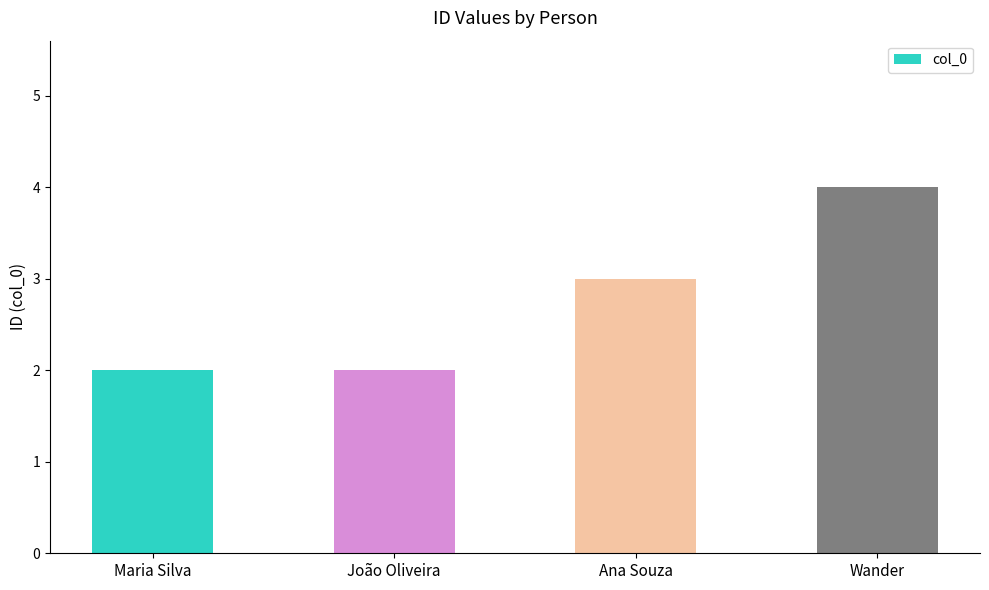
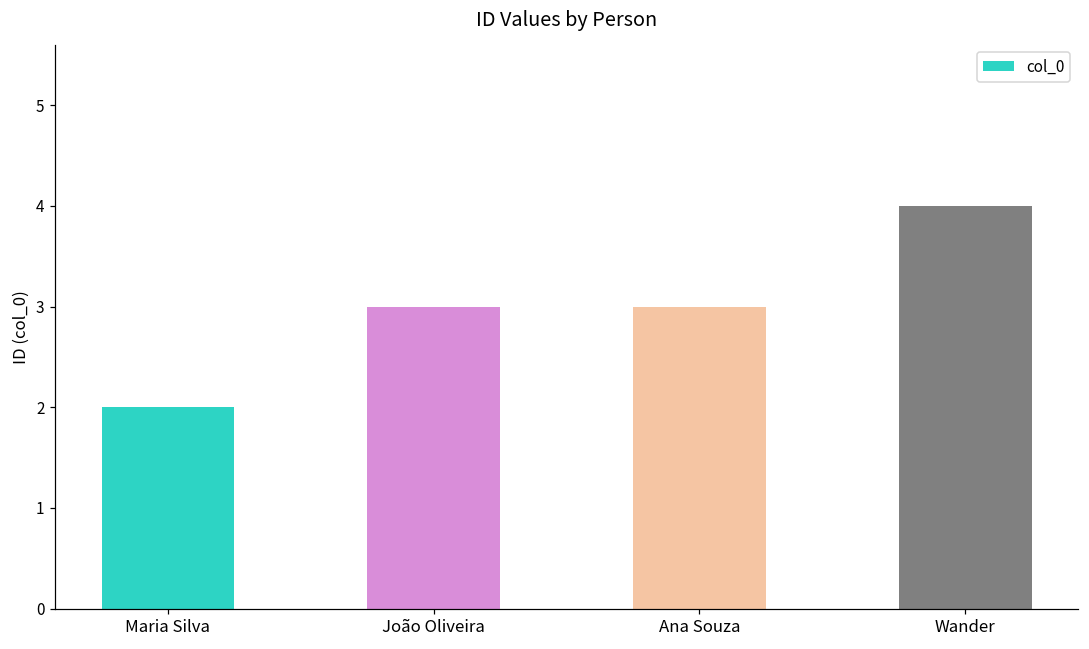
  {
    "Maria Silva": 2,
-   "João Oliveira": 2,
+   "João Oliveira": 3,
    "Ana Souza": 3,
    "Wander": 4
  }
